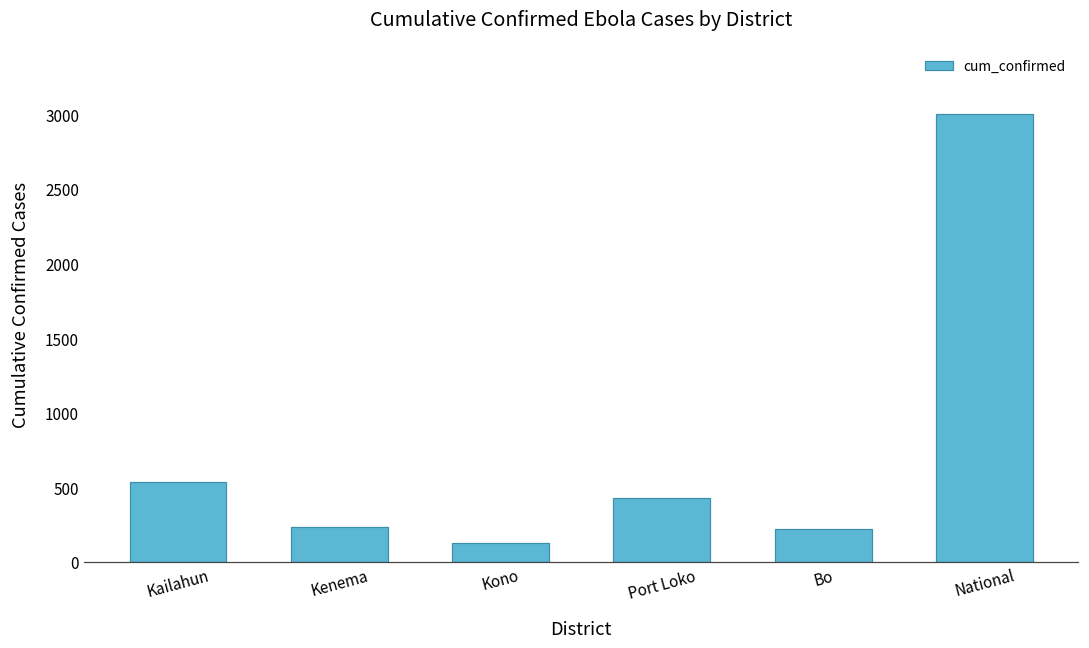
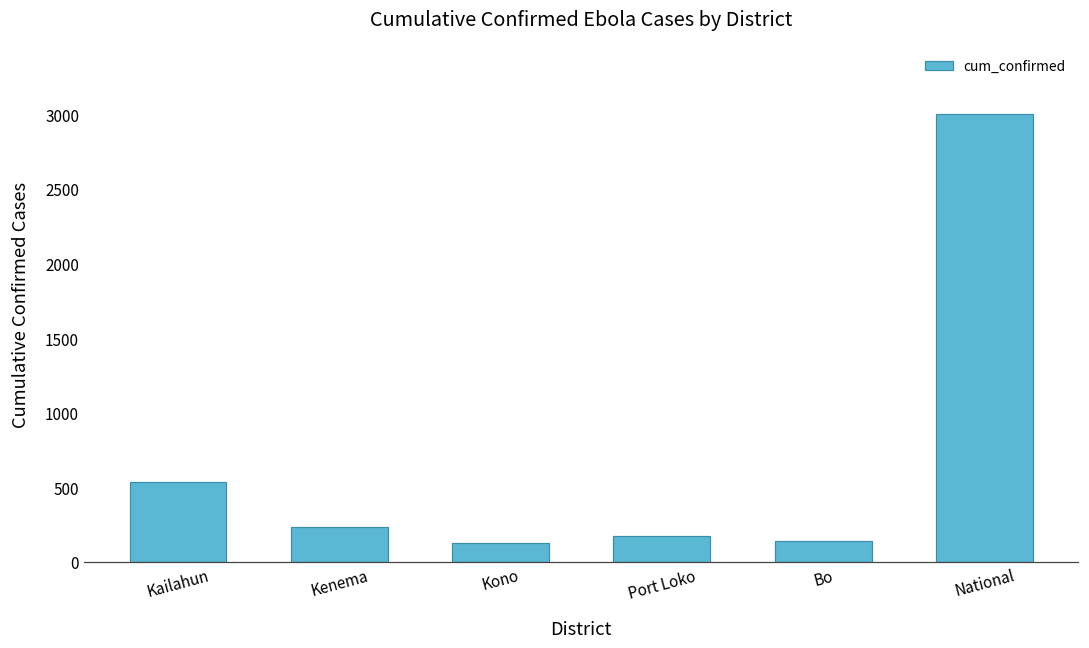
  {
    "Kailahun": 540,
    "Kenema": 230,
    "Kono": 130,
-   "Port Loko": 430,
-   "Bo": 220,
+   "Port Loko": 180,
+   "Bo": 140,
    "National": 3000
  }
